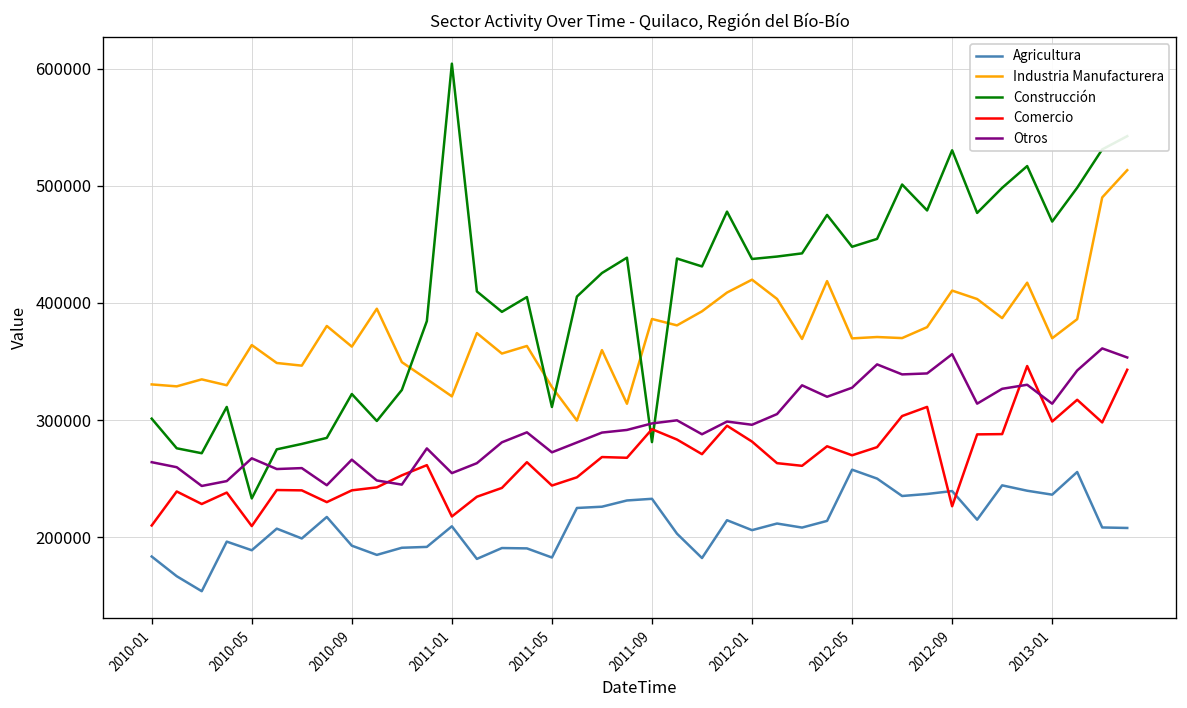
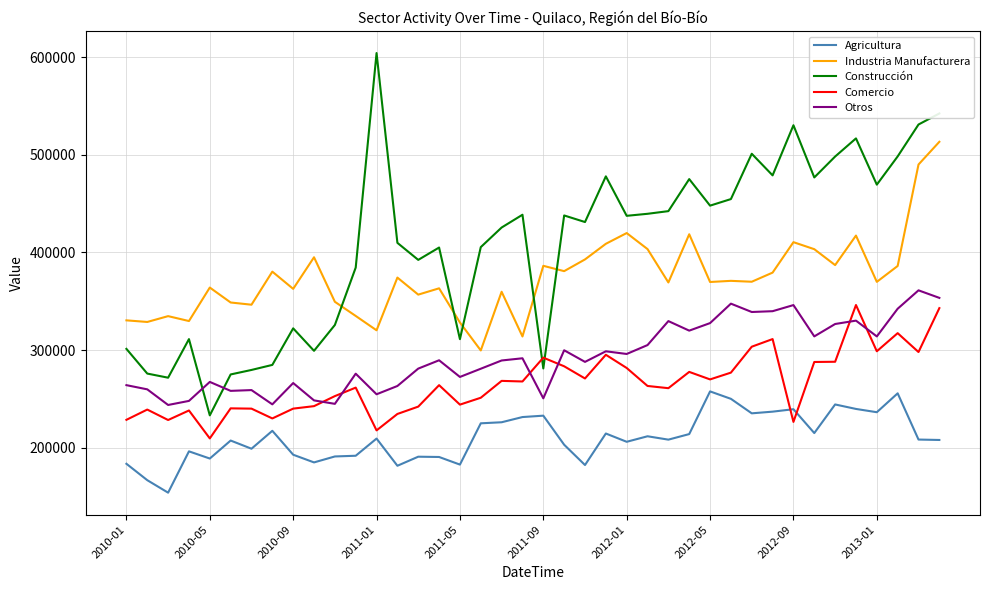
  {
    "Agricultura": {
      "2010-01": 180000,
      "2010-05": 190000,
      "2010-09": 190000,
      "2011-01": 210000,
      "2011-05": 180000,
      "2011-09": 230000,
      "2012-01": 210000,
      "2012-05": 260000,
      "2012-09": 240000,
      "2013-01": 240000
    },
    "Industria Manufacturera": {
      "2010-01": 330000,
      "2010-05": 360000,
      "2010-09": 360000,
      "2011-01": 320000,
      "2011-05": 330000,
      "2011-09": 390000,
      "2012-01": 420000,
      "2012-05": 370000,
      "2012-09": 410000,
      "2013-01": 370000
    },
    "Construcción": {
      "2010-01": 300000,
      "2010-05": 230000,
      "2010-09": 320000,
      "2011-01": 600000,
      "2011-05": 310000,
      "2011-09": 280000,
      "2012-01": 440000,
      "2012-05": 450000,
      "2012-09": 530000,
      "2013-01": 470000
    },
    "Comercio": {
-     "2010-01": 210000,
+     "2010-01": 230000,
      "2010-05": 210000,
      "2010-09": 240000,
      "2011-01": 220000,
      "2011-05": 240000,
      "2011-09": 290000,
      "2012-01": 280000,
      "2012-05": 270000,
      "2012-09": 230000,
      "2013-01": 300000
    },
    "Otros": {
      "2010-01": 260000,
      "2010-05": 270000,
      "2010-09": 270000,
      "2011-01": 250000,
      "2011-05": 270000,
-     "2011-09": 300000,
+     "2011-09": 250000,
      "2012-01": 300000,
      "2012-05": 330000,
-     "2012-09": 360000,
+     "2012-09": 350000,
      "2013-01": 310000
    }
  }
